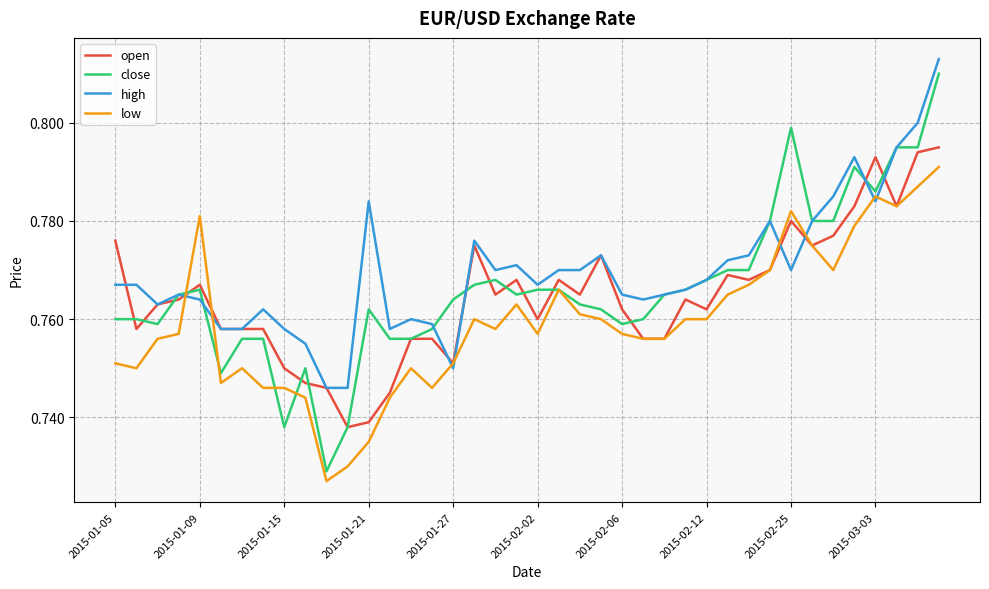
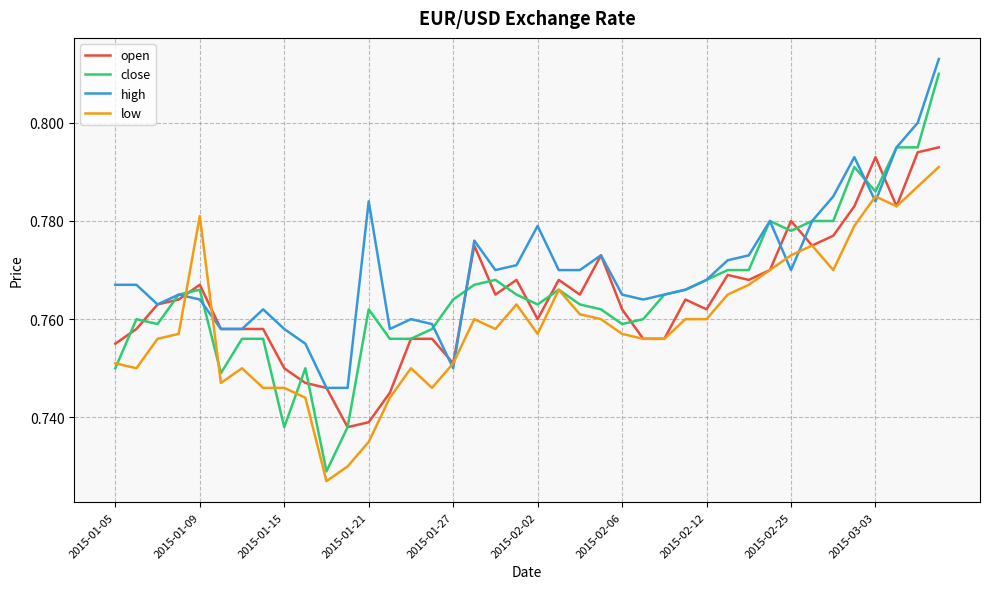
  {
    "open": {
-     "2015-01-05": 0.776,
+     "2015-01-05": 0.755,
      "2015-01-09": 0.767,
      "2015-01-15": 0.750,
      "2015-01-21": 0.739,
      "2015-02-02": 0.760,
      "2015-02-06": 0.762,
      "2015-02-12": 0.762,
      "2015-02-25": 0.780,
      "2015-03-03": 0.793
    },
    "close": {
-     "2015-01-05": 0.76,
+     "2015-01-05": 0.75,
      "2015-01-09": 0.766,
      "2015-01-15": 0.738,
      "2015-01-21": 0.762,
      "2015-01-27": 0.764,
-     "2015-02-02": 0.766,
+     "2015-02-02": 0.763,
      "2015-02-06": 0.759,
-     "2015-02-25": 0.799,
+     "2015-02-25": 0.778,
      "2015-03-03": 0.786
    },
    "high": {
      "2015-01-05": 0.767,
      "2015-01-09": 0.764,
      "2015-01-15": 0.758,
      "2015-01-21": 0.784,
      "2015-01-27": 0.750,
-     "2015-02-02": 0.767,
+     "2015-02-02": 0.779,
      "2015-02-06": 0.765,
      "2015-02-25": 0.770,
      "2015-03-03": 0.784
    },
    "low": {
      "2015-01-05": 0.751,
      "2015-01-09": 0.781,
      "2015-01-15": 0.746,
      "2015-01-21": 0.735,
      "2015-02-02": 0.757,
      "2015-02-06": 0.757,
      "2015-02-12": 0.760,
-     "2015-02-25": 0.782,
+     "2015-02-25": 0.773,
      "2015-03-03": 0.785
    }
  }
